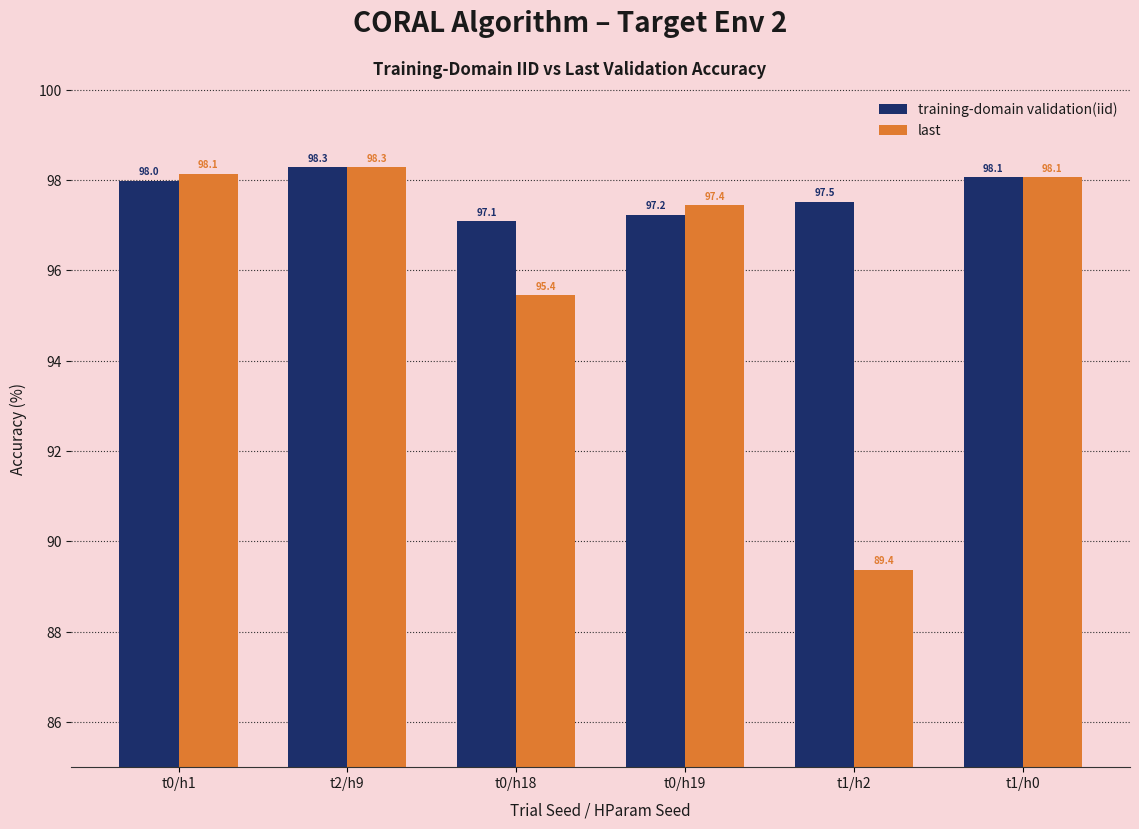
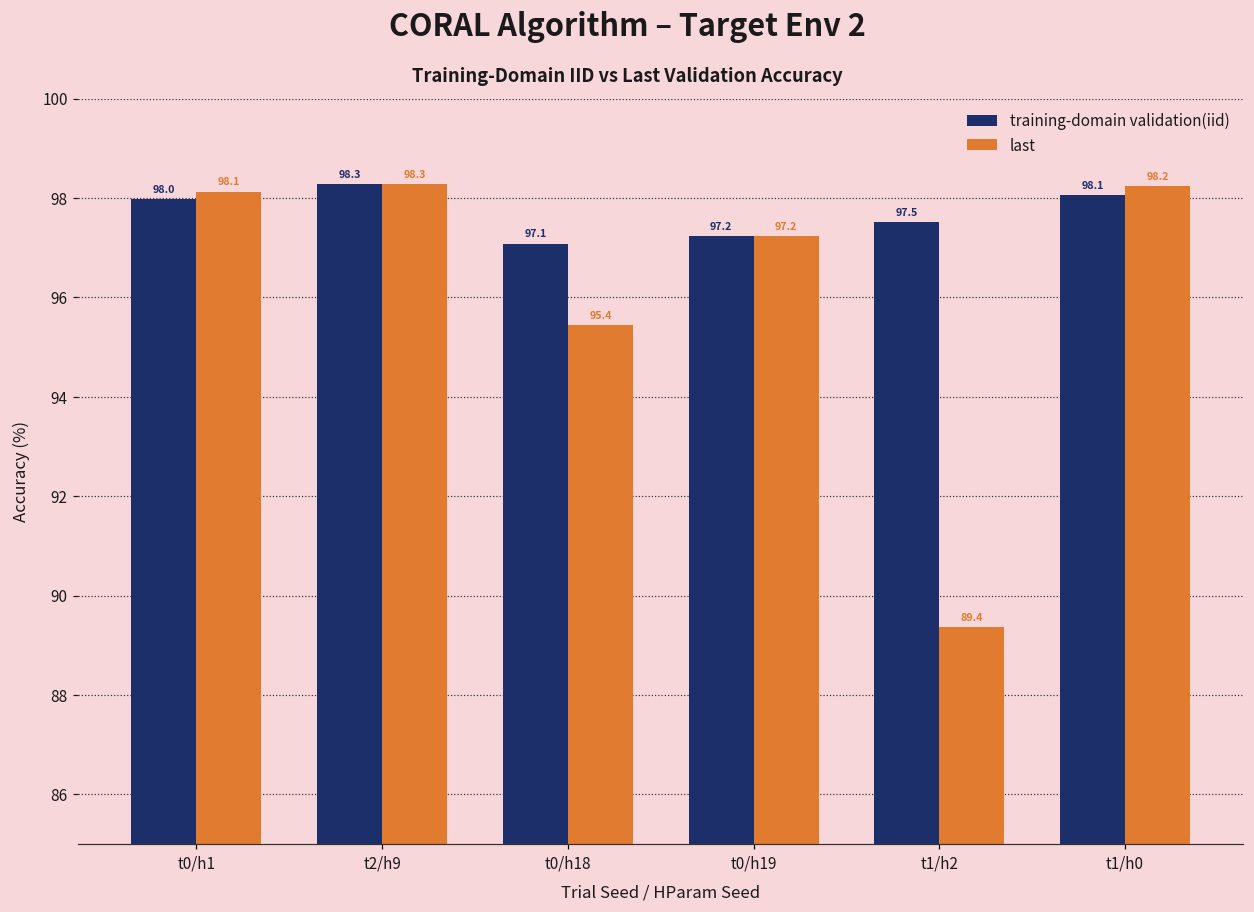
  {
    "training-domain validation(iid)": {
      "t0/h1": 98.0,
      "t2/h9": 98.3,
      "t0/h18": 97.1,
      "t0/h19": 97.2,
      "t1/h2": 97.5,
      "t1/h0": 98.1
    },
    "last": {
      "t0/h1": 98.1,
      "t2/h9": 98.3,
      "t0/h18": 95.4,
-     "t0/h19": 97.4,
+     "t0/h19": 97.2,
      "t1/h2": 89.4,
-     "t1/h0": 98.1
+     "t1/h0": 98.2
    }
  }
